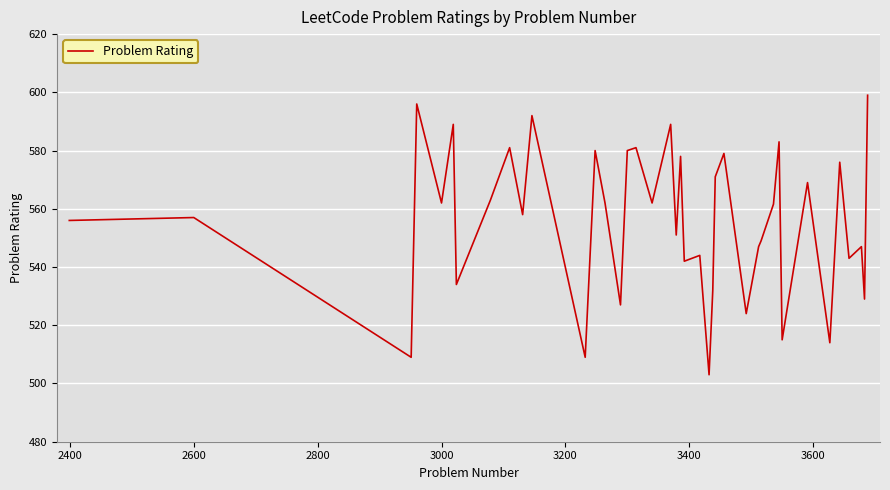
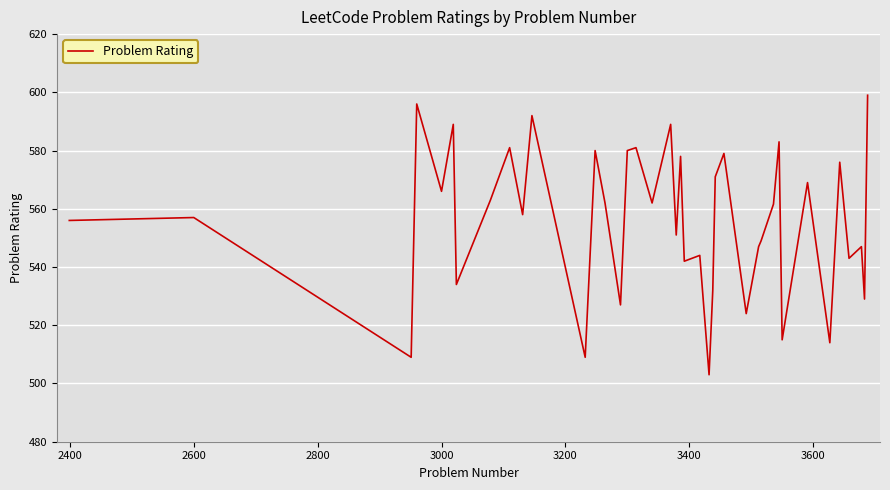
  {
    "2600": 557,
-   "3000": 562
+   "3000": 566
  }
